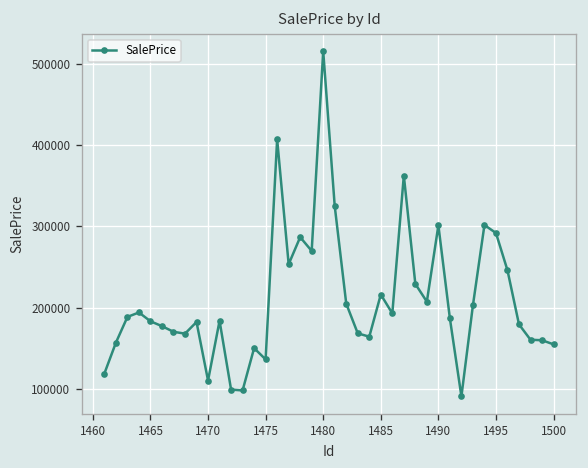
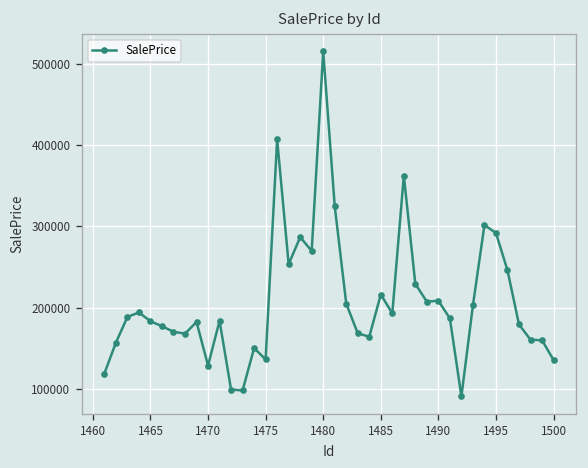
  {
    "1465": 180000,
-   "1470": 110000,
+   "1470": 130000,
    "1475": 140000,
    "1480": 520000,
    "1485": 220000,
-   "1490": 300000,
+   "1490": 210000,
    "1495": 290000,
-   "1500": 150000
+   "1500": 140000
  }
